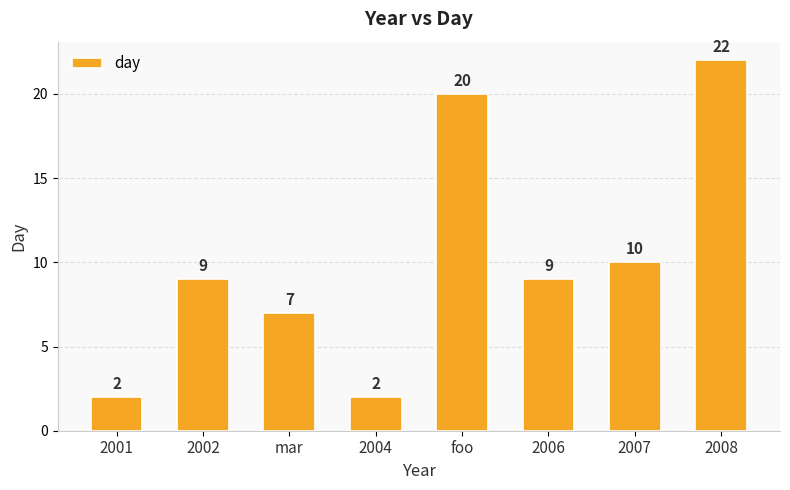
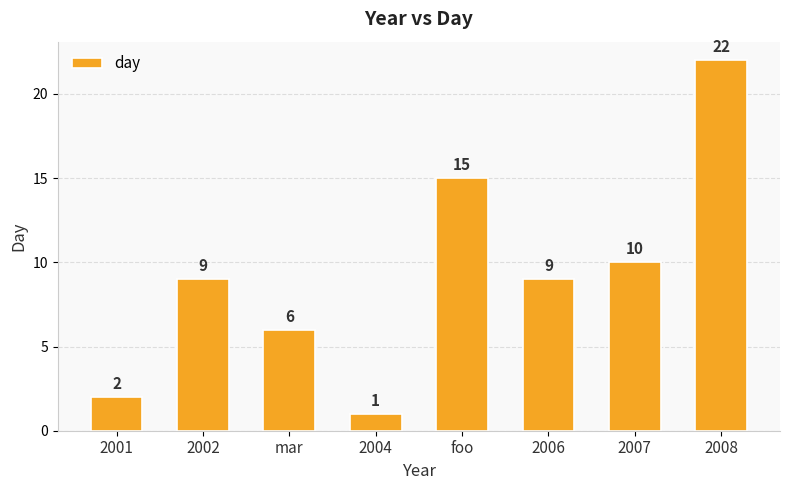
  {
    "2001": 2,
    "2002": 9,
-   "mar": 7,
-   "2004": 2,
-   "foo": 20,
+   "mar": 6,
+   "2004": 1,
+   "foo": 15,
    "2006": 9,
    "2007": 10,
    "2008": 22
  }
